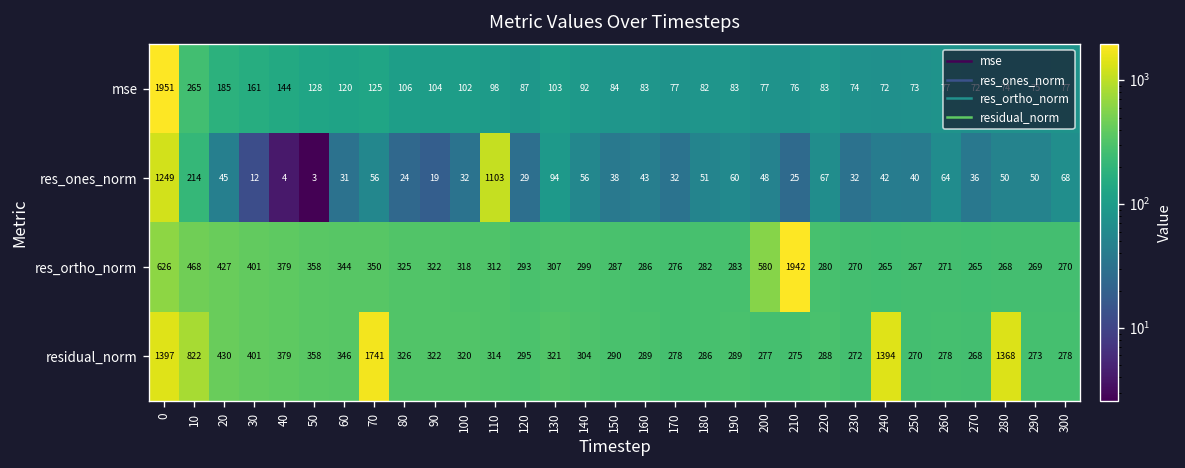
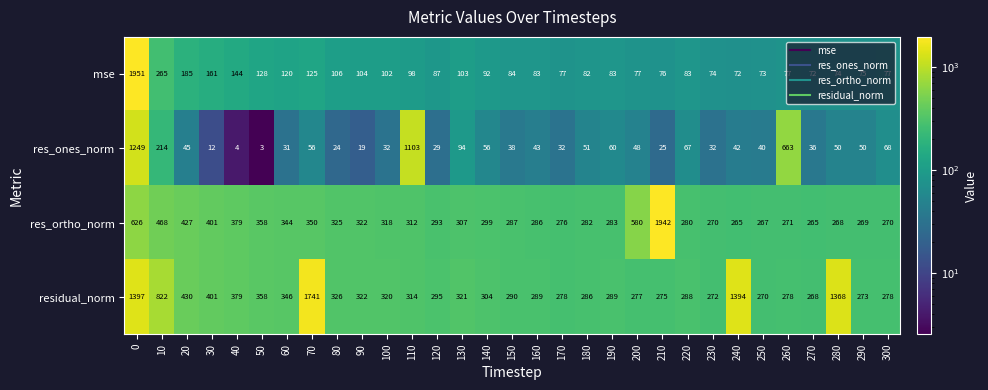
  {
    "mse": {
      "0": 1951,
      "10": 265,
      "20": 185,
      "30": 161,
      "40": 144,
      "50": 128,
      "60": 120,
      "70": 125,
      "80": 106,
      "90": 104,
      "100": 102,
      "110": 98,
      "120": 87,
      "130": 103,
      "140": 92,
      "150": 84,
      "160": 83,
      "170": 77,
      "180": 82,
      "190": 83,
      "200": 77,
      "210": 76,
      "220": 83,
      "230": 74,
      "240": 72,
      "250": 73
    },
    "res_ones_norm": {
      "0": 1249,
      "10": 214,
      "20": 45,
      "30": 12,
      "40": 4,
      "50": 3,
      "60": 31,
      "70": 56,
      "80": 24,
      "90": 19,
      "100": 32,
      "110": 1103,
      "120": 29,
      "130": 94,
      "140": 56,
      "150": 38,
      "160": 43,
      "170": 32,
      "180": 51,
      "190": 60,
      "200": 48,
      "210": 25,
      "220": 67,
      "230": 32,
      "240": 42,
      "250": 40,
-     "260": 64,
+     "260": 663,
      "270": 36,
      "280": 50,
      "290": 50,
      "300": 68
    },
    "res_ortho_norm": {
      "0": 626,
      "10": 468,
      "20": 427,
      "30": 401,
      "40": 379,
      "50": 358,
      "60": 344,
      "70": 350,
      "80": 325,
      "90": 322,
      "100": 318,
      "110": 312,
      "120": 293,
      "130": 307,
      "140": 299,
      "150": 287,
      "160": 286,
      "170": 276,
      "180": 282,
      "190": 283,
      "200": 580,
      "210": 1942,
      "220": 280,
      "230": 270,
      "240": 265,
      "250": 267,
      "260": 271,
      "270": 265,
      "280": 268,
      "290": 269,
      "300": 270
    },
    "residual_norm": {
      "0": 1397,
      "10": 822,
      "20": 430,
      "30": 401,
      "40": 379,
      "50": 358,
      "60": 346,
      "70": 1741,
      "80": 326,
      "90": 322,
      "100": 320,
      "110": 314,
      "120": 295,
      "130": 321,
      "140": 304,
      "150": 290,
      "160": 289,
      "170": 278,
      "180": 286,
      "190": 289,
      "200": 277,
      "210": 275,
      "220": 288,
      "230": 272,
      "240": 1394,
      "250": 270,
      "260": 278,
      "270": 268,
      "280": 1368,
      "290": 273,
      "300": 278
    }
  }
